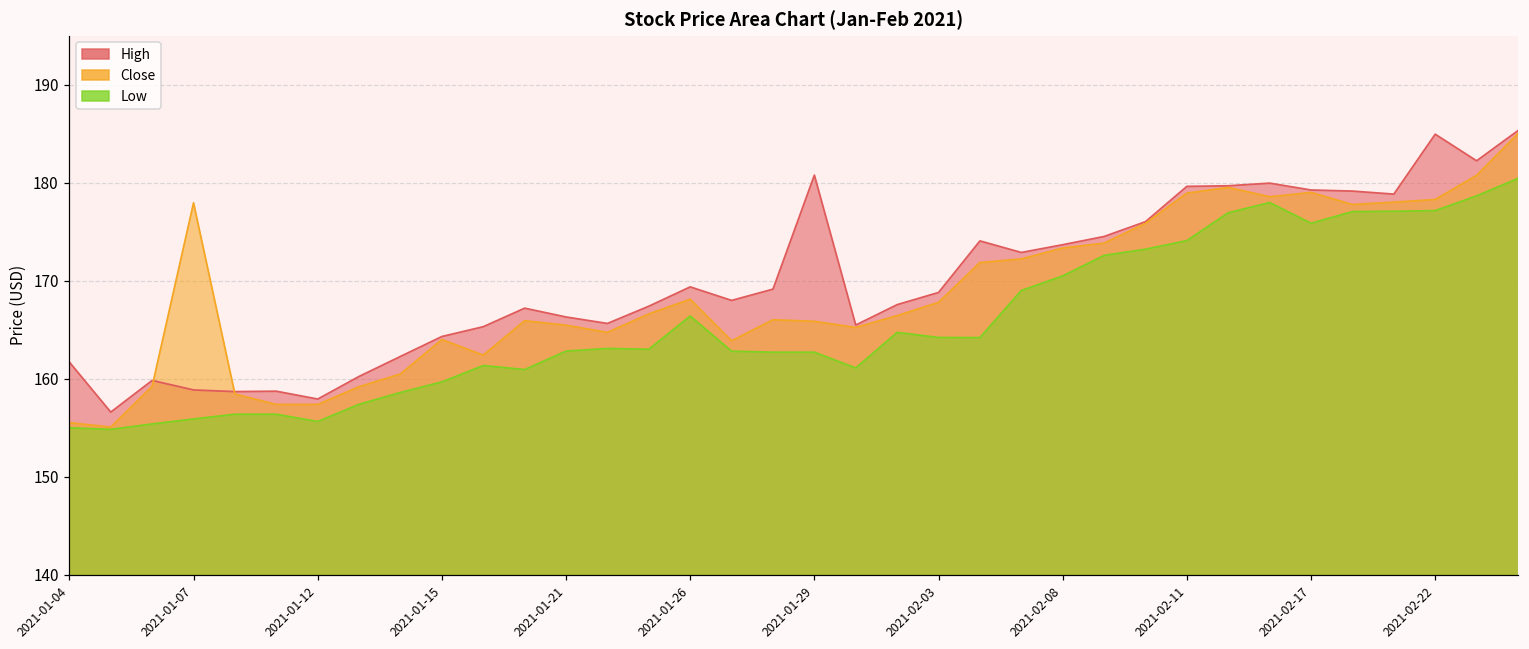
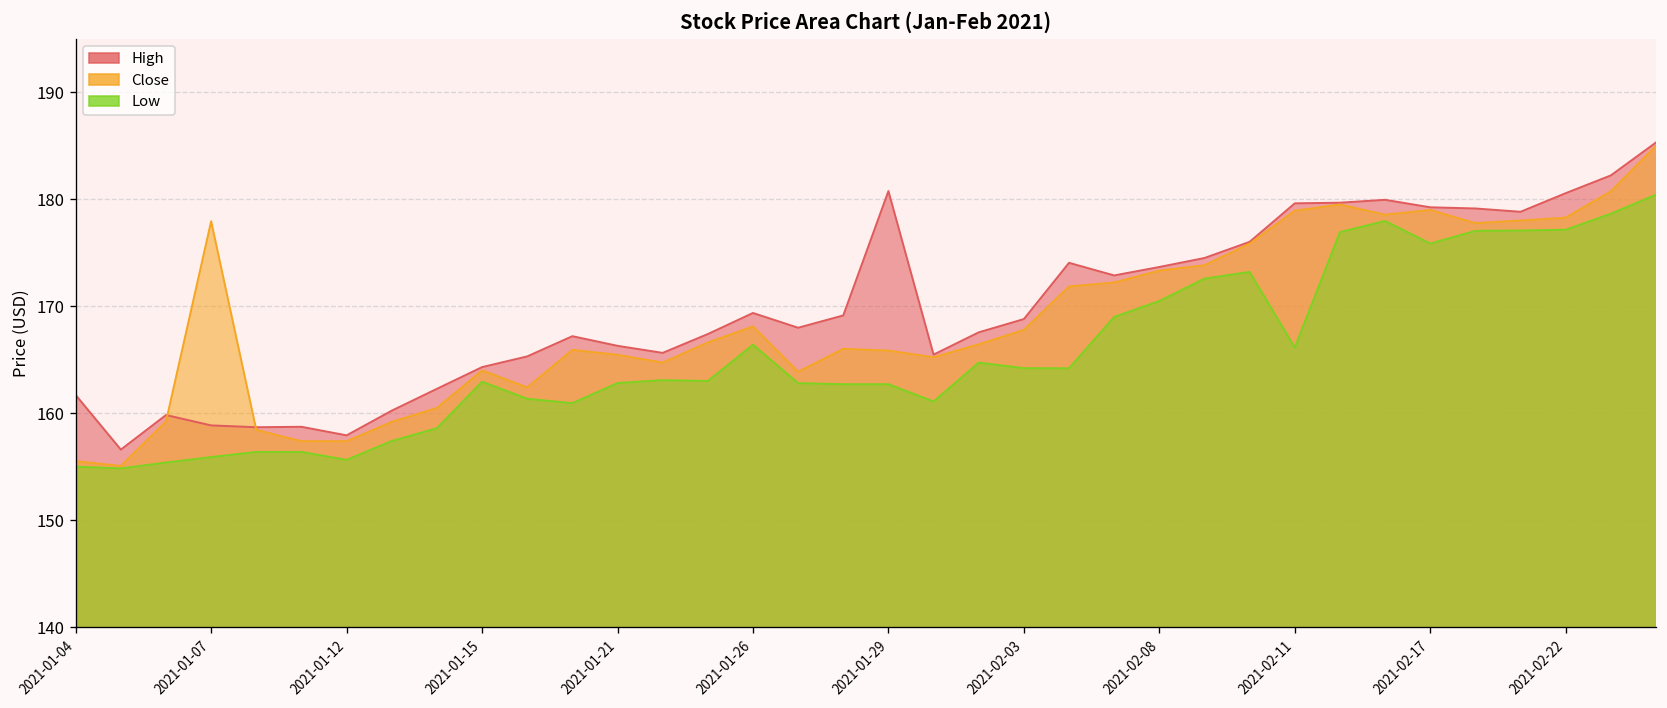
  {
    "High": {
      "2021-01-04": 162,
      "2021-01-07": 159,
      "2021-01-12": 158,
      "2021-01-15": 164,
      "2021-01-21": 166,
      "2021-01-26": 169,
      "2021-01-29": 181,
      "2021-02-03": 169,
      "2021-02-08": 174,
      "2021-02-11": 180,
-     "2021-02-22": 185
+     "2021-02-22": 181
    },
    "Close": {
      "2021-01-04": 156,
      "2021-01-07": 178,
      "2021-01-12": 157,
      "2021-01-15": 164,
      "2021-01-21": 165,
      "2021-01-26": 168,
      "2021-01-29": 166,
      "2021-02-03": 168,
      "2021-02-08": 173,
      "2021-02-11": 179,
      "2021-02-22": 178
    },
    "Low": {
      "2021-01-04": 155,
      "2021-01-07": 156,
      "2021-01-12": 156,
-     "2021-01-15": 160,
+     "2021-01-15": 163,
      "2021-01-21": 163,
      "2021-01-26": 166,
      "2021-01-29": 163,
      "2021-02-03": 164,
      "2021-02-08": 170,
-     "2021-02-11": 174,
+     "2021-02-11": 166,
      "2021-02-17": 176,
      "2021-02-22": 177
    }
  }
